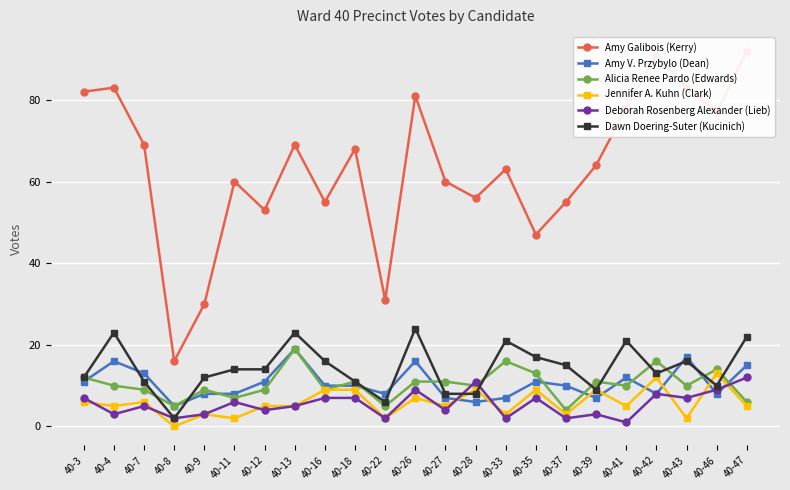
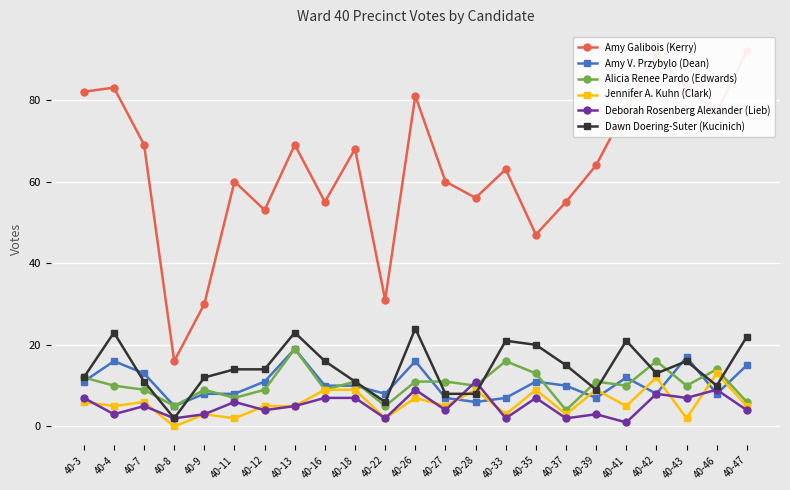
  {
    "Amy Galibois (Kerry)": {
      "40-3": 82,
      "40-4": 83,
      "40-7": 69,
      "40-8": 16,
      "40-9": 30,
      "40-11": 60,
      "40-12": 53,
      "40-13": 69,
      "40-16": 55,
      "40-18": 68,
      "40-22": 31,
      "40-26": 81,
      "40-27": 60,
      "40-28": 56,
      "40-33": 63,
      "40-35": 47,
      "40-37": 55,
      "40-39": 64
    },
    "Amy V. Przybylo (Dean)": {
      "40-3": 11,
      "40-4": 16,
      "40-7": 13,
      "40-9": 8,
      "40-11": 8,
      "40-12": 11,
      "40-16": 10,
      "40-18": 10,
      "40-22": 8,
      "40-26": 16,
      "40-27": 7,
      "40-28": 6,
      "40-33": 7,
      "40-35": 11,
      "40-37": 10,
      "40-39": 7,
      "40-41": 12,
      "40-43": 17,
      "40-46": 8,
      "40-47": 15
    },
    "Alicia Renee Pardo (Edwards)": {
      "40-4": 10,
      "40-7": 9,
      "40-9": 9,
      "40-11": 7,
      "40-12": 9,
      "40-22": 5,
      "40-26": 11,
      "40-27": 11,
      "40-28": 10,
      "40-33": 16,
      "40-35": 13,
      "40-37": 4,
      "40-39": 11,
      "40-41": 10,
      "40-42": 16,
      "40-43": 10,
      "40-46": 14,
      "40-47": 6
    },
    "Jennifer A. Kuhn (Clark)": {
      "40-3": 6,
      "40-4": 5,
      "40-7": 6,
      "40-8": 0,
      "40-11": 2,
      "40-12": 5,
      "40-18": 9,
      "40-26": 7,
      "40-27": 5,
      "40-28": 9,
      "40-33": 3,
      "40-35": 9,
      "40-37": 3,
      "40-41": 5,
      "40-42": 12,
      "40-43": 2,
      "40-46": 13,
      "40-47": 5
    },
    "Deborah Rosenberg Alexander (Lieb)": {
      "40-3": 7,
      "40-4": 3,
      "40-7": 5,
      "40-11": 6,
      "40-12": 4,
      "40-16": 7,
      "40-18": 7,
      "40-26": 9,
      "40-27": 4,
      "40-28": 11,
      "40-33": 2,
      "40-35": 7,
      "40-37": 2,
      "40-39": 3,
      "40-41": 1,
      "40-43": 7,
      "40-46": 9,
-     "40-47": 12
+     "40-47": 4
    },
    "Dawn Doering-Suter (Kucinich)": {
      "40-4": 23,
      "40-7": 11,
      "40-9": 12,
      "40-11": 14,
      "40-12": 14,
      "40-13": 23,
      "40-16": 16,
      "40-22": 6,
      "40-26": 24,
      "40-27": 8,
      "40-28": 8,
      "40-33": 21,
-     "40-35": 17,
+     "40-35": 20,
      "40-37": 15,
      "40-41": 21,
      "40-42": 13,
      "40-43": 16,
      "40-46": 10,
      "40-47": 22
    }
  }
